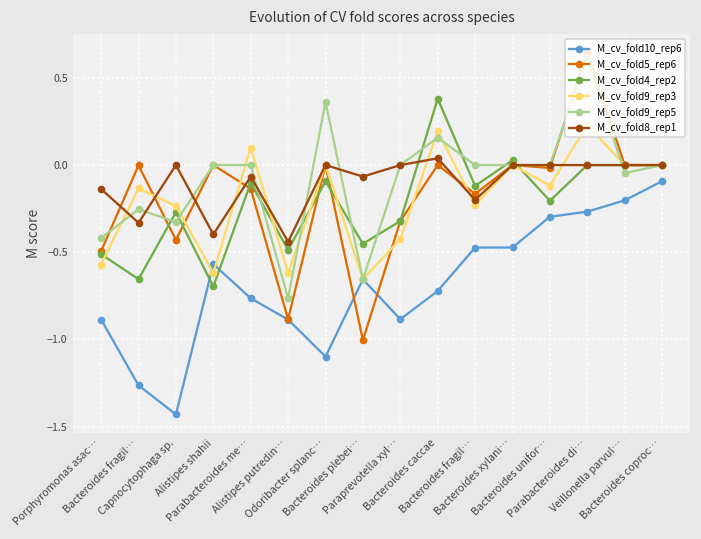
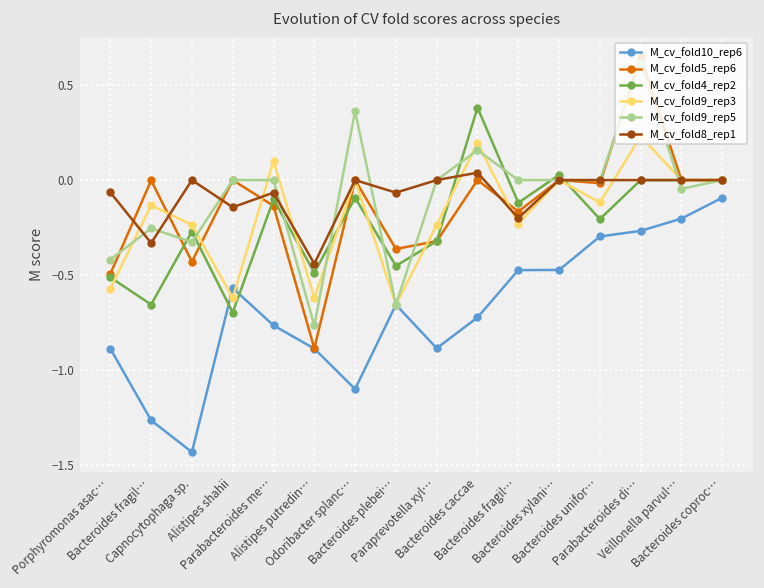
  {
    "M_cv_fold10_rep6": {
      "Porphyromonas asac…": -0.89,
      "Capnocytophaga sp.": -1.43,
      "Alistipes shahii": -0.57,
      "Parabacteroides me…": -0.76,
      "Odoribacter splanc…": -1.10,
      "Paraprevotella xyl…": -0.88,
      "Bacteroides caccae": -0.72,
      "Bacteroides xylani…": -0.47,
      "Bacteroides unifor…": -0.30,
      "Parabacteroides di…": -0.27,
      "Veillonella parvul…": -0.20,
      "Bacteroides coproc…": -0.09
    },
    "M_cv_fold5_rep6": {
      "Porphyromonas asac…": -0.49,
      "Capnocytophaga sp.": -0.43,
      "Parabacteroides me…": -0.14,
-     "Bacteroides plebei…": -1.00,
+     "Bacteroides plebei…": -0.36,
      "Bacteroides caccae": 0.00,
      "Bacteroides unifor…": -0.02
    },
    "M_cv_fold4_rep2": {
      "Porphyromonas asac…": -0.51,
      "Capnocytophaga sp.": -0.27,
      "Alistipes shahii": -0.70,
      "Parabacteroides me…": -0.10,
      "Alistipes putredin…": -0.49,
      "Odoribacter splanc…": -0.09,
      "Bacteroides plebei…": -0.45,
      "Bacteroides caccae": 0.38,
      "Bacteroides xylani…": 0.03,
      "Bacteroides unifor…": -0.20
    },
    "M_cv_fold9_rep3": {
      "Porphyromonas asac…": -0.57,
      "Capnocytophaga sp.": -0.24,
      "Alistipes shahii": -0.62,
      "Parabacteroides me…": 0.10,
      "Alistipes putredin…": -0.62,
-     "Paraprevotella xyl…": -0.42,
+     "Paraprevotella xyl…": -0.24,
      "Bacteroides caccae": 0.19,
      "Bacteroides unifor…": -0.12
    },
    "M_cv_fold9_rep5": {
      "Porphyromonas asac…": -0.42,
      "Capnocytophaga sp.": -0.33,
      "Parabacteroides me…": 0.00,
      "Alistipes putredin…": -0.76,
      "Odoribacter splanc…": 0.36,
      "Bacteroides caccae": 0.16,
      "Veillonella parvul…": -0.05
    },
    "M_cv_fold8_rep1": {
-     "Porphyromonas asac…": -0.14,
+     "Porphyromonas asac…": -0.06,
      "Capnocytophaga sp.": 0.00,
-     "Alistipes shahii": -0.40,
+     "Alistipes shahii": -0.14,
      "Parabacteroides me…": -0.07,
      "Alistipes putredin…": -0.44,
      "Bacteroides plebei…": -0.07,
      "Bacteroides caccae": 0.04
    }
  }
